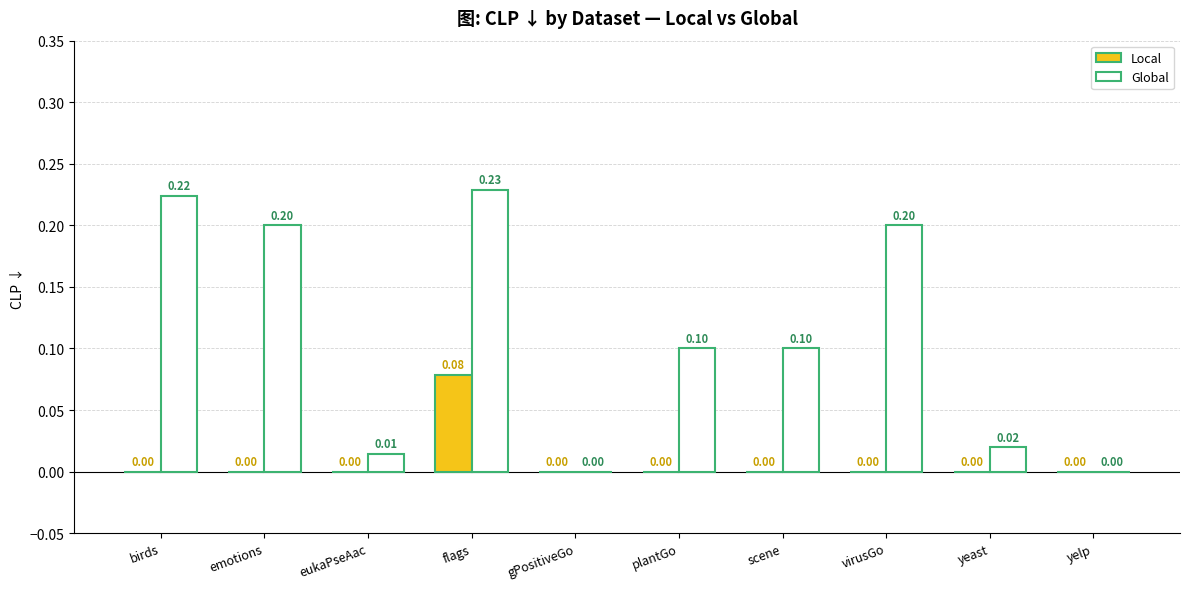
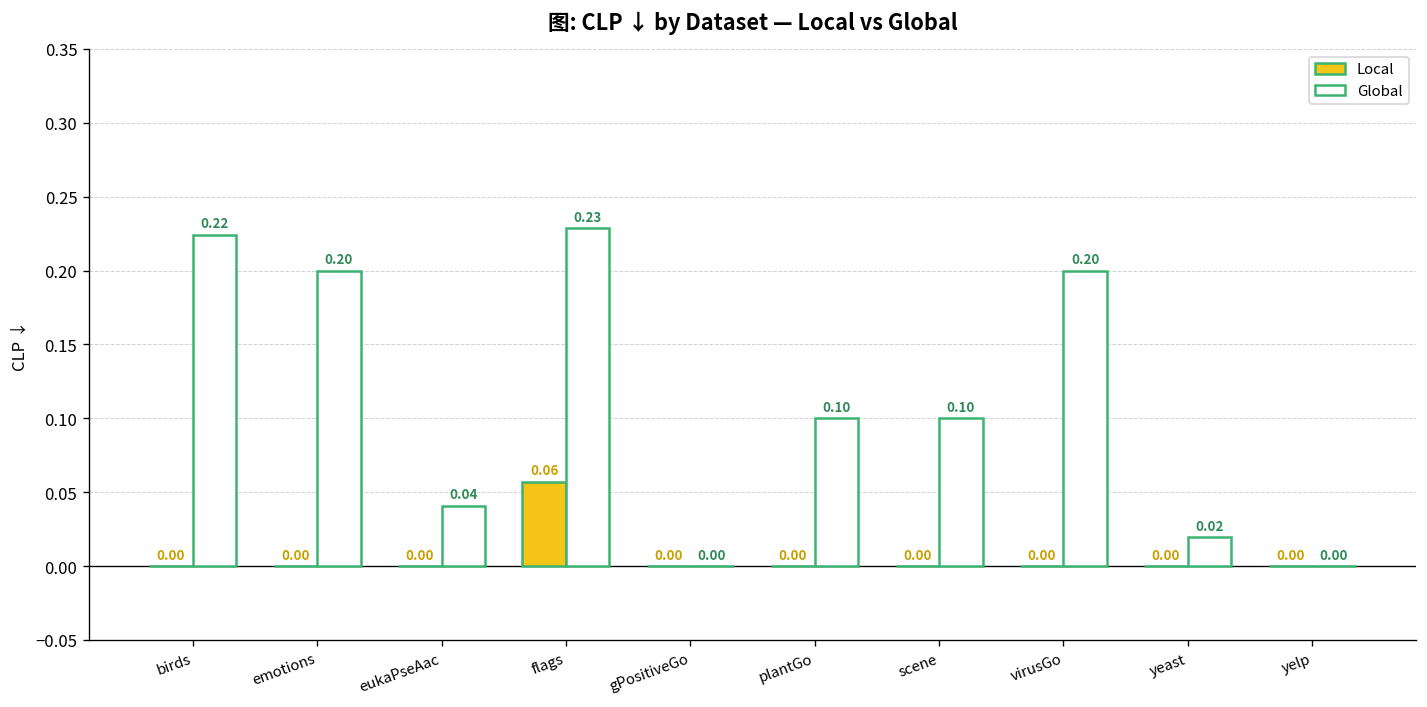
  {
    "Local": {
      "birds": 0.00,
      "emotions": 0.00,
      "eukaPseAac": 0.00,
-     "flags": 0.08,
+     "flags": 0.06,
      "gPositiveGo": 0.00,
      "plantGo": 0.00,
      "scene": 0.00,
      "virusGo": 0.00,
      "yeast": 0.00,
      "yelp": 0.00
    },
    "Global": {
      "birds": 0.22,
      "emotions": 0.20,
-     "eukaPseAac": 0.01,
+     "eukaPseAac": 0.04,
      "flags": 0.23,
      "gPositiveGo": 0.00,
      "plantGo": 0.10,
      "scene": 0.10,
      "virusGo": 0.20,
      "yeast": 0.02,
      "yelp": 0.00
    }
  }
